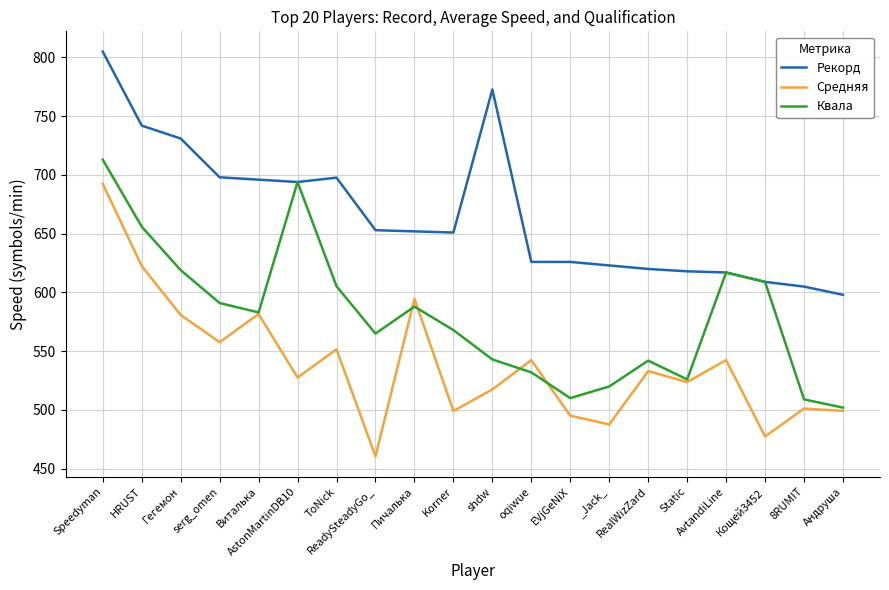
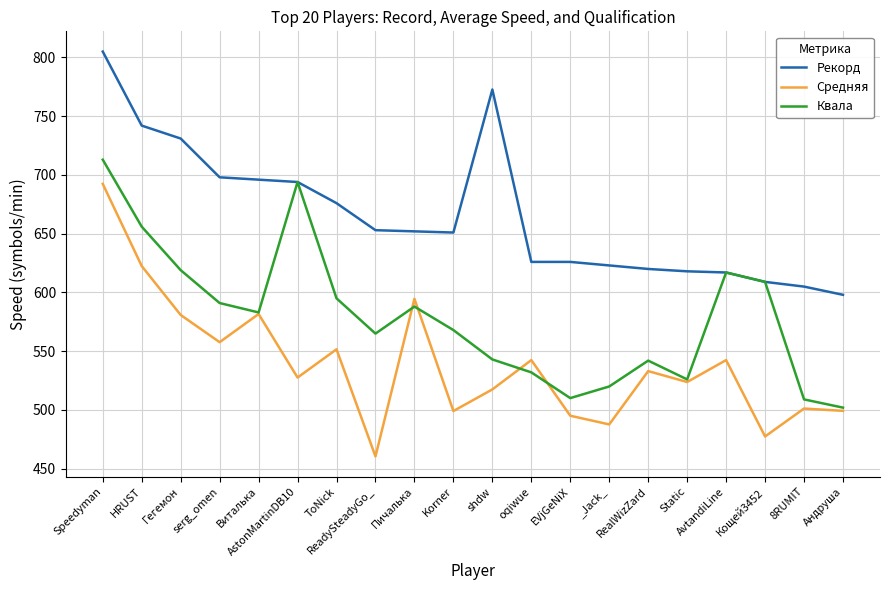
  {
    "Рекорд": {
      "Speedyman": 805,
      "HRUST": 742,
      "Гегемон": 731,
      "serg_omen": 698,
      "Виталька": 696,
-     "ToNick": 698,
+     "ToNick": 676,
      "ReadySteadyGo_": 653,
      "Пичалька": 652,
      "Korner": 651,
      "shdw": 773,
      "oqiwue": 626,
      "EVjGeNiX": 626,
      "_Jack_": 623,
      "RealWizZard": 620,
      "Static": 618,
      "8RUMIT": 605,
      "Андруша": 598
    },
    "Средняя": {
      "Speedyman": 692,
      "HRUST": 622,
      "Гегемон": 581,
      "serg_omen": 558,
      "AstonMartinDB10": 528,
      "ToNick": 552,
      "ReadySteadyGo_": 460,
      "Пичалька": 595,
      "Korner": 499,
      "shdw": 517,
      "oqiwue": 542,
      "EVjGeNiX": 495,
      "_Jack_": 488,
      "RealWizZard": 533,
      "Static": 524,
      "AvtandiLine": 542,
      "Кощей3452": 477,
      "8RUMIT": 501,
      "Андруша": 499
    },
    "Квала": {
      "Speedyman": 713,
      "HRUST": 656,
      "Гегемон": 619,
      "serg_omen": 591,
-     "ToNick": 605,
+     "ToNick": 595,
      "ReadySteadyGo_": 565,
      "Пичалька": 588,
      "Korner": 568,
      "shdw": 543,
      "oqiwue": 532,
      "EVjGeNiX": 510,
      "_Jack_": 520,
      "RealWizZard": 542,
      "Static": 526,
      "8RUMIT": 509,
      "Андруша": 502
    }
  }
